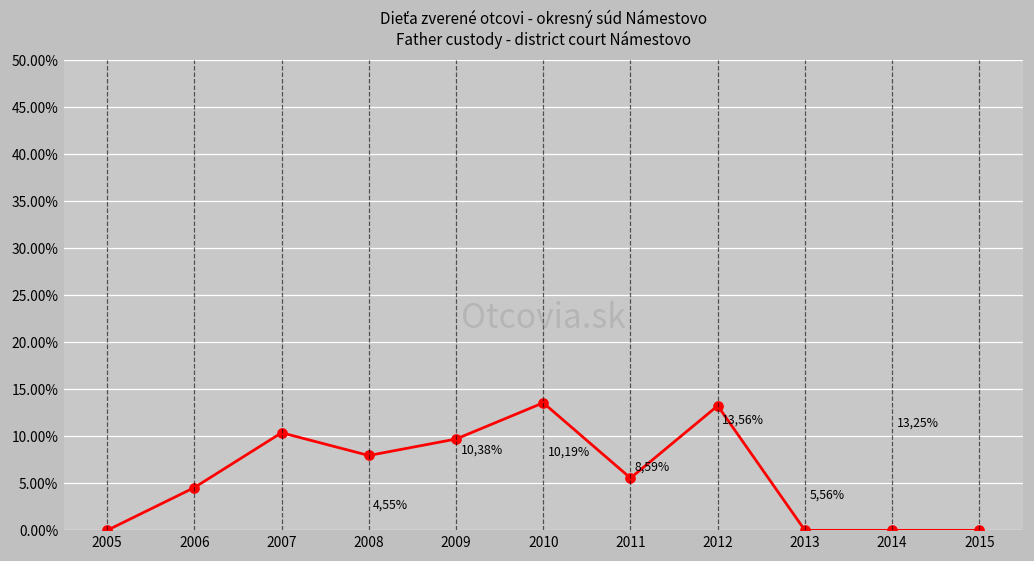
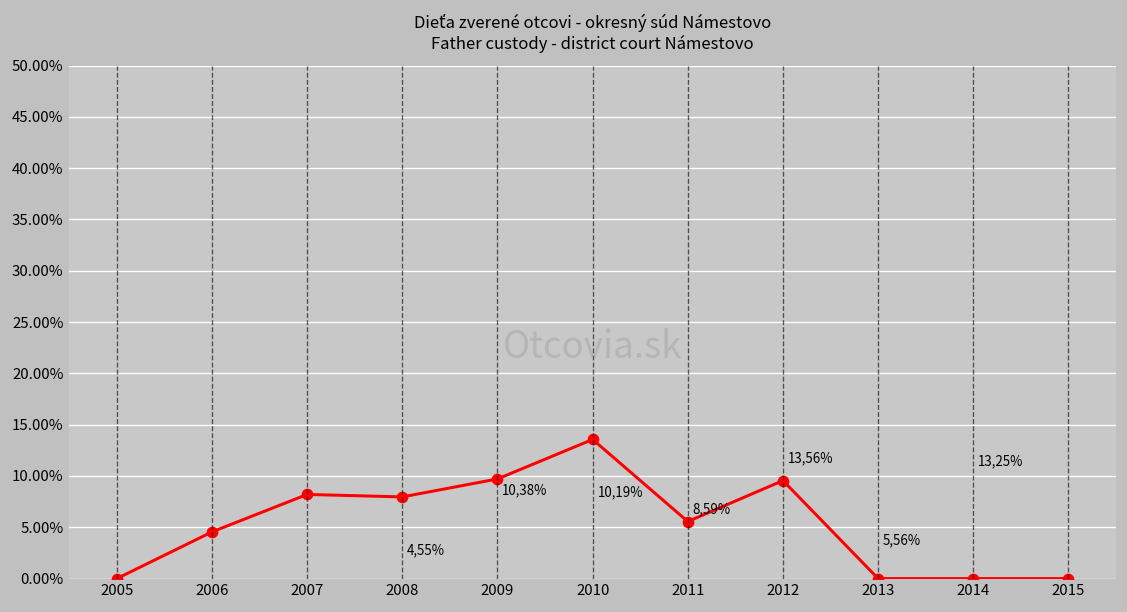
  {
    "2005": "0%",
    "2006": "5%",
-   "2007": "10%",
+   "2007": "8%",
    "2008": "8%",
    "2010": "14%",
-   "2012": "13%",
+   "2012": "10%",
    "2013": "0%",
    "2014": "0%",
    "2015": "0%"
  }
